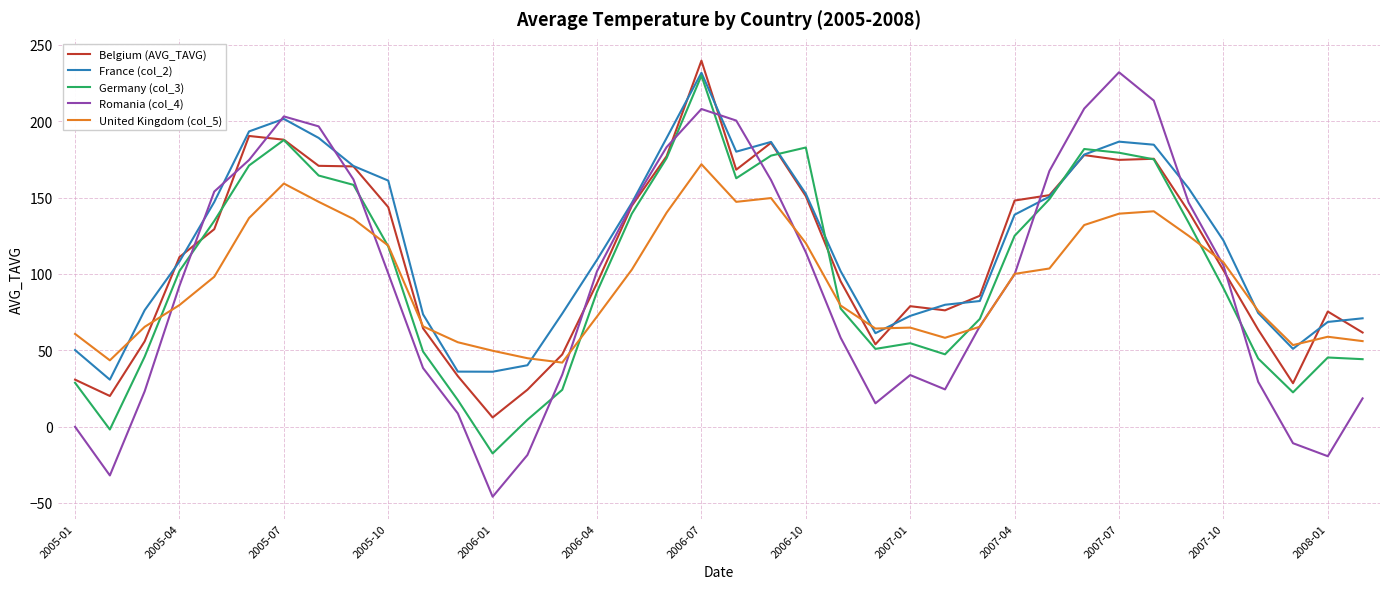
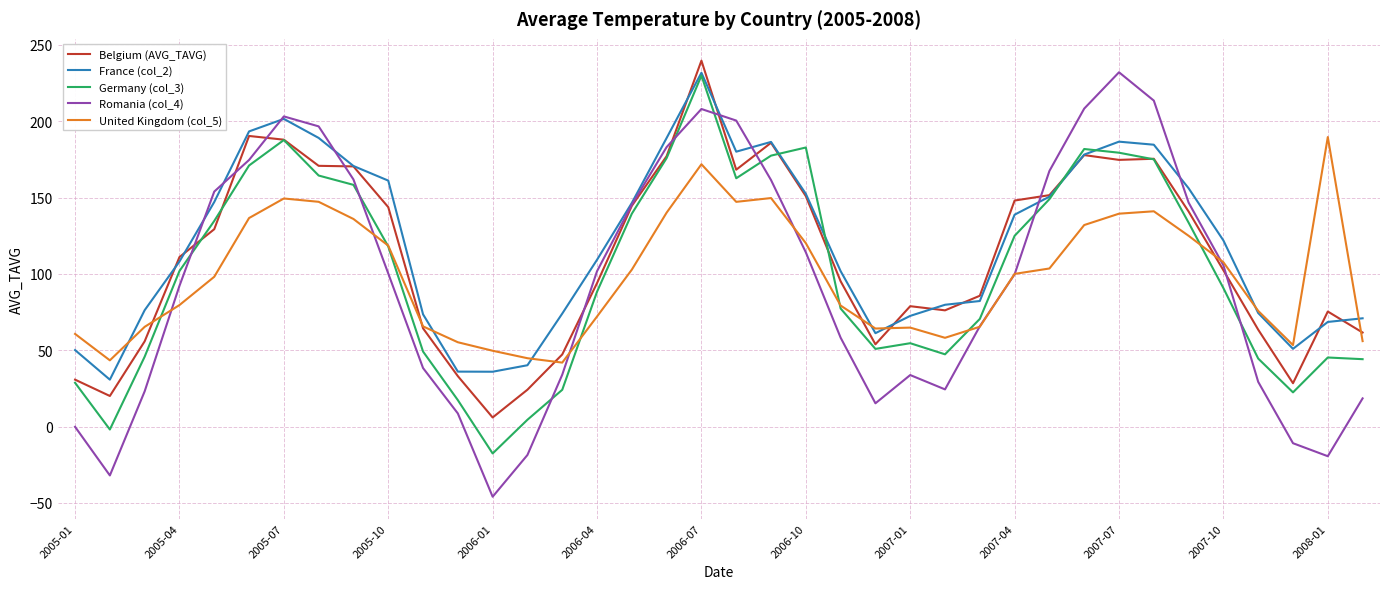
  {
    "Belgium (AVG_TAVG)": {
      "2005-01": 31,
      "2005-04": 111,
      "2005-10": 144,
      "2006-01": 6,
      "2006-04": 94,
      "2006-07": 240,
      "2007-01": 79,
      "2007-04": 148,
      "2007-07": 175,
      "2007-10": 102,
      "2008-01": 75
    },
    "France (col_2)": {
      "2005-01": 50,
      "2005-04": 108,
      "2005-10": 161,
      "2006-01": 36,
      "2006-04": 109,
      "2006-07": 232,
      "2007-01": 72,
      "2007-04": 139,
      "2007-07": 187,
      "2007-10": 122,
      "2008-01": 69
    },
    "Germany (col_3)": {
      "2005-01": 29,
      "2005-04": 102,
      "2006-01": -18,
      "2006-04": 88,
      "2006-07": 230,
      "2006-10": 183,
      "2007-01": 55,
      "2007-04": 125,
      "2007-07": 179,
      "2007-10": 91,
      "2008-01": 45
    },
    "Romania (col_4)": {
      "2005-01": 0,
      "2005-04": 92,
      "2005-10": 100,
      "2006-01": -46,
      "2006-04": 102,
      "2006-07": 208,
      "2006-10": 114,
      "2007-01": 34,
      "2007-07": 232,
      "2007-10": 106,
      "2008-01": -19
    },
    "United Kingdom (col_5)": {
      "2005-01": 61,
      "2005-04": 80,
-     "2005-07": 159,
+     "2005-07": 149,
      "2006-01": 50,
      "2006-04": 72,
      "2006-07": 172,
      "2006-10": 120,
      "2007-01": 65,
      "2007-07": 139,
      "2007-10": 108,
-     "2008-01": 59
+     "2008-01": 190
    }
  }
